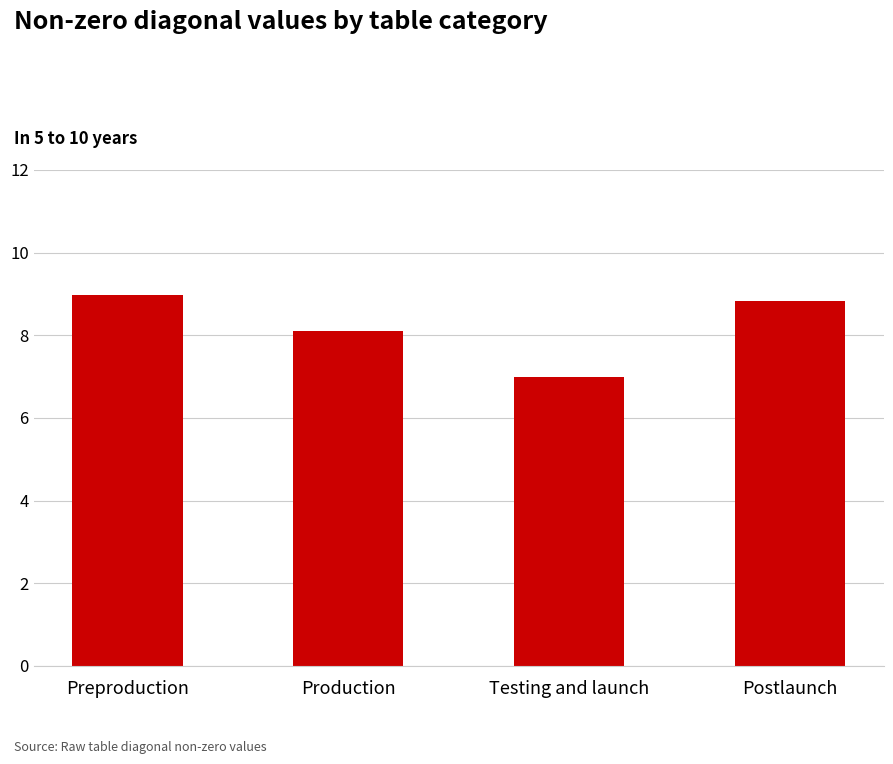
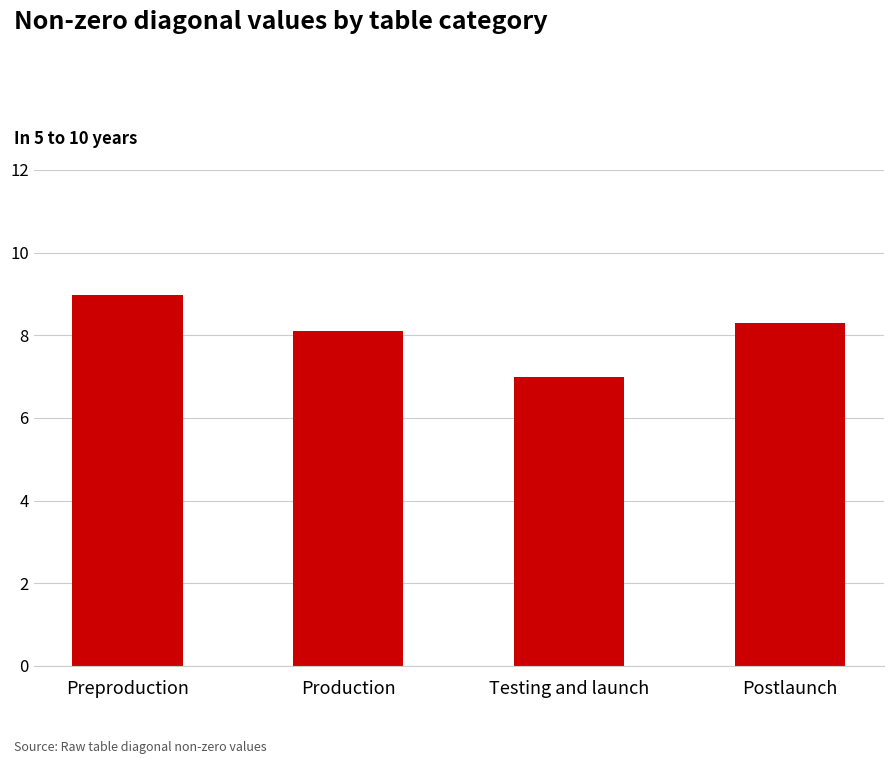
  {
    "Preproduction": 9.0,
    "Production": 8.1,
    "Testing and launch": 7.0,
-   "Postlaunch": 8.8
+   "Postlaunch": 8.3
  }
